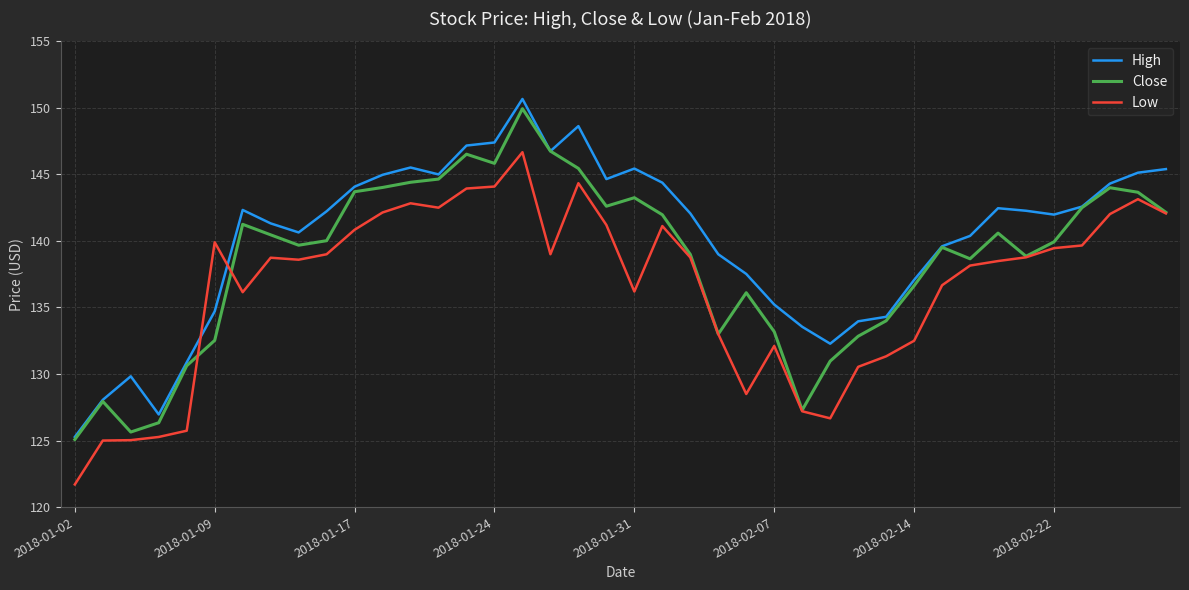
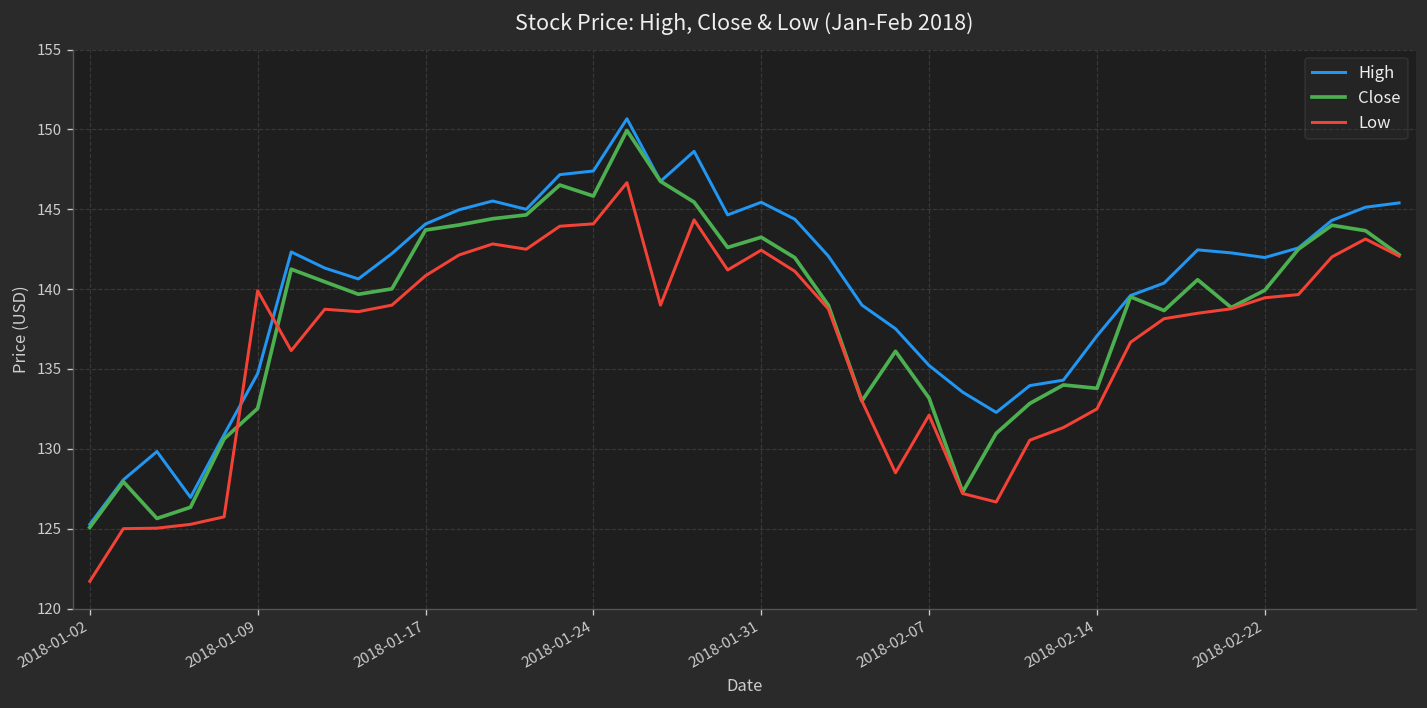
  {
    "High": {
      "2018-01-09": 134.7,
      "2018-01-17": 144.1,
      "2018-01-24": 147.4,
      "2018-01-31": 145.4,
      "2018-02-07": 135.2,
      "2018-02-14": 137.1,
      "2018-02-22": 142.0
    },
    "Close": {
      "2018-01-09": 132.5,
      "2018-01-17": 143.7,
      "2018-01-24": 145.8,
      "2018-01-31": 143.3,
      "2018-02-07": 133.2,
-     "2018-02-14": 136.6,
+     "2018-02-14": 133.8,
      "2018-02-22": 139.9
    },
    "Low": {
      "2018-01-02": 121.7,
      "2018-01-09": 139.9,
      "2018-01-17": 140.8,
      "2018-01-24": 144.1,
-     "2018-01-31": 136.2,
+     "2018-01-31": 142.4,
      "2018-02-07": 132.1,
      "2018-02-14": 132.5,
      "2018-02-22": 139.5
    }
  }
